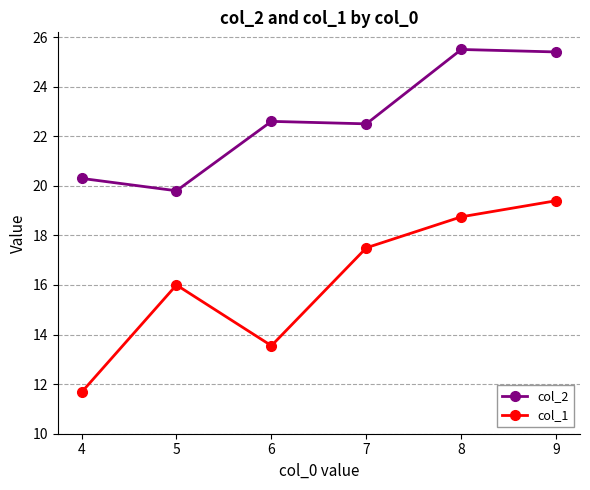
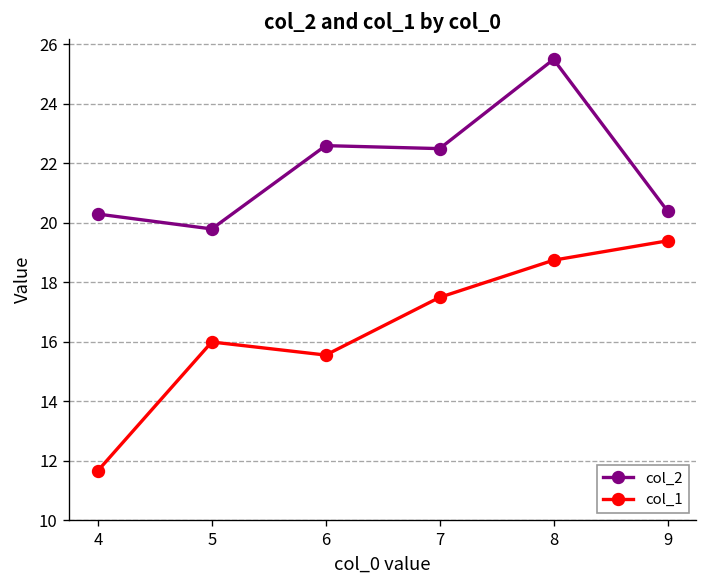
  {
    "col_2": {
      "4": 20.3,
      "5": 19.8,
      "6": 22.6,
      "7": 22.5,
      "8": 25.5,
-     "9": 25.4
+     "9": 20.4
    },
    "col_1": {
      "4": 11.7,
      "5": 16.0,
-     "6": 13.6,
+     "6": 15.6,
      "7": 17.5,
      "8": 18.8,
      "9": 19.4
    }
  }
